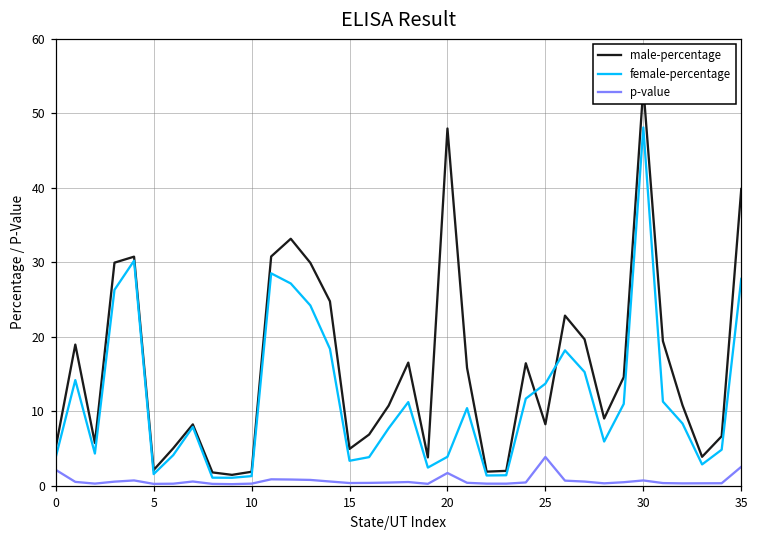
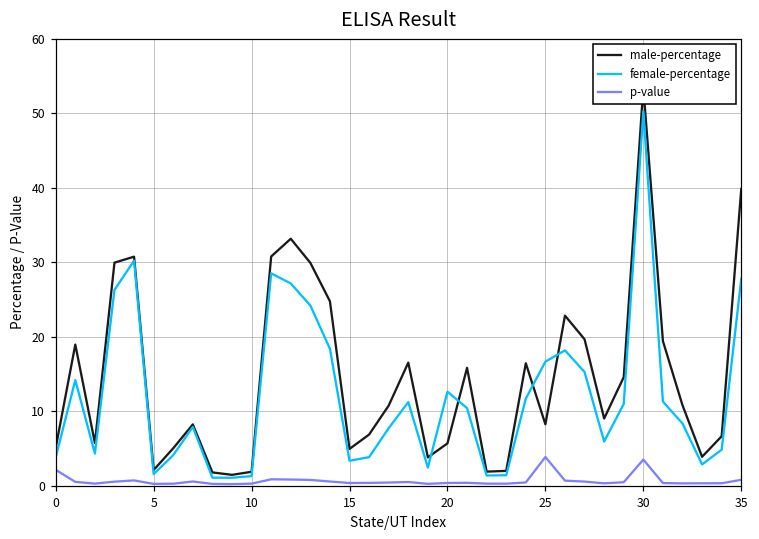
  {
    "male-percentage": {
      "0": 5,
      "5": 2,
      "10": 2,
      "15": 5,
-     "20": 48,
+     "20": 6,
      "25": 8,
      "35": 40
    },
    "female-percentage": {
      "0": 4,
      "5": 2,
      "10": 1,
      "15": 3,
-     "20": 4,
-     "25": 14,
-     "30": 48,
+     "20": 13,
+     "25": 17,
+     "30": 50,
      "35": 28
    },
    "p-value": {
      "0": 2,
      "5": 0,
      "10": 0,
      "15": 0,
-     "20": 2,
+     "20": 0,
      "25": 4,
-     "30": 1,
-     "35": 3
+     "30": 4,
+     "35": 1
    }
  }
